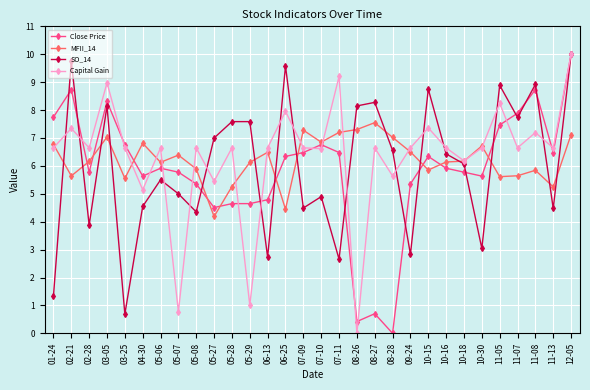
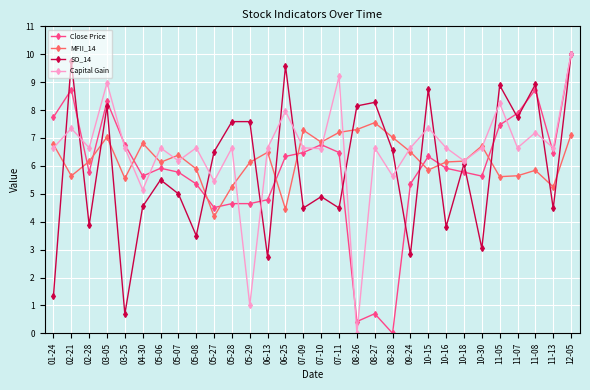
  {
    "SO_14": {
      "01-24": 1.3,
      "02-28": 3.9,
      "03-05": 8.1,
      "03-25": 0.7,
      "04-30": 4.5,
      "05-06": 5.5,
      "05-07": 5.0,
-     "05-08": 4.4,
-     "05-27": 7.0,
+     "05-08": 3.5,
+     "05-27": 6.5,
      "05-28": 7.6,
      "05-29": 7.6,
      "06-13": 2.7,
      "06-25": 9.6,
      "07-09": 4.5,
      "07-10": 4.9,
-     "07-11": 2.7,
+     "07-11": 4.5,
      "08-26": 8.1,
      "08-27": 8.3,
      "08-28": 6.6,
      "09-24": 2.8,
      "10-15": 8.8,
-     "10-16": 6.4,
+     "10-16": 3.8,
      "10-18": 6.1,
      "10-30": 3.0,
      "11-05": 8.9,
      "11-07": 7.7,
      "11-08": 8.9,
      "11-13": 4.5
    },
    "Capital Gain": {
      "01-24": 6.6,
      "02-21": 7.3,
      "02-28": 6.6,
      "03-05": 9.0,
      "03-25": 6.6,
      "04-30": 5.1,
      "05-06": 6.6,
-     "05-07": 0.8,
+     "05-07": 6.2,
      "05-08": 6.6,
      "05-27": 5.5,
      "05-28": 6.6,
      "05-29": 1.0,
      "06-13": 6.6,
      "06-25": 8.0,
      "07-09": 6.6,
      "07-10": 6.6,
      "07-11": 9.2,
      "08-26": 0.0,
      "08-27": 6.6,
      "08-28": 5.6,
      "09-24": 6.6,
      "10-15": 7.4,
      "10-16": 6.6,
      "11-05": 8.2,
      "11-07": 6.6,
      "11-08": 7.2,
      "11-13": 6.6
    }
  }
